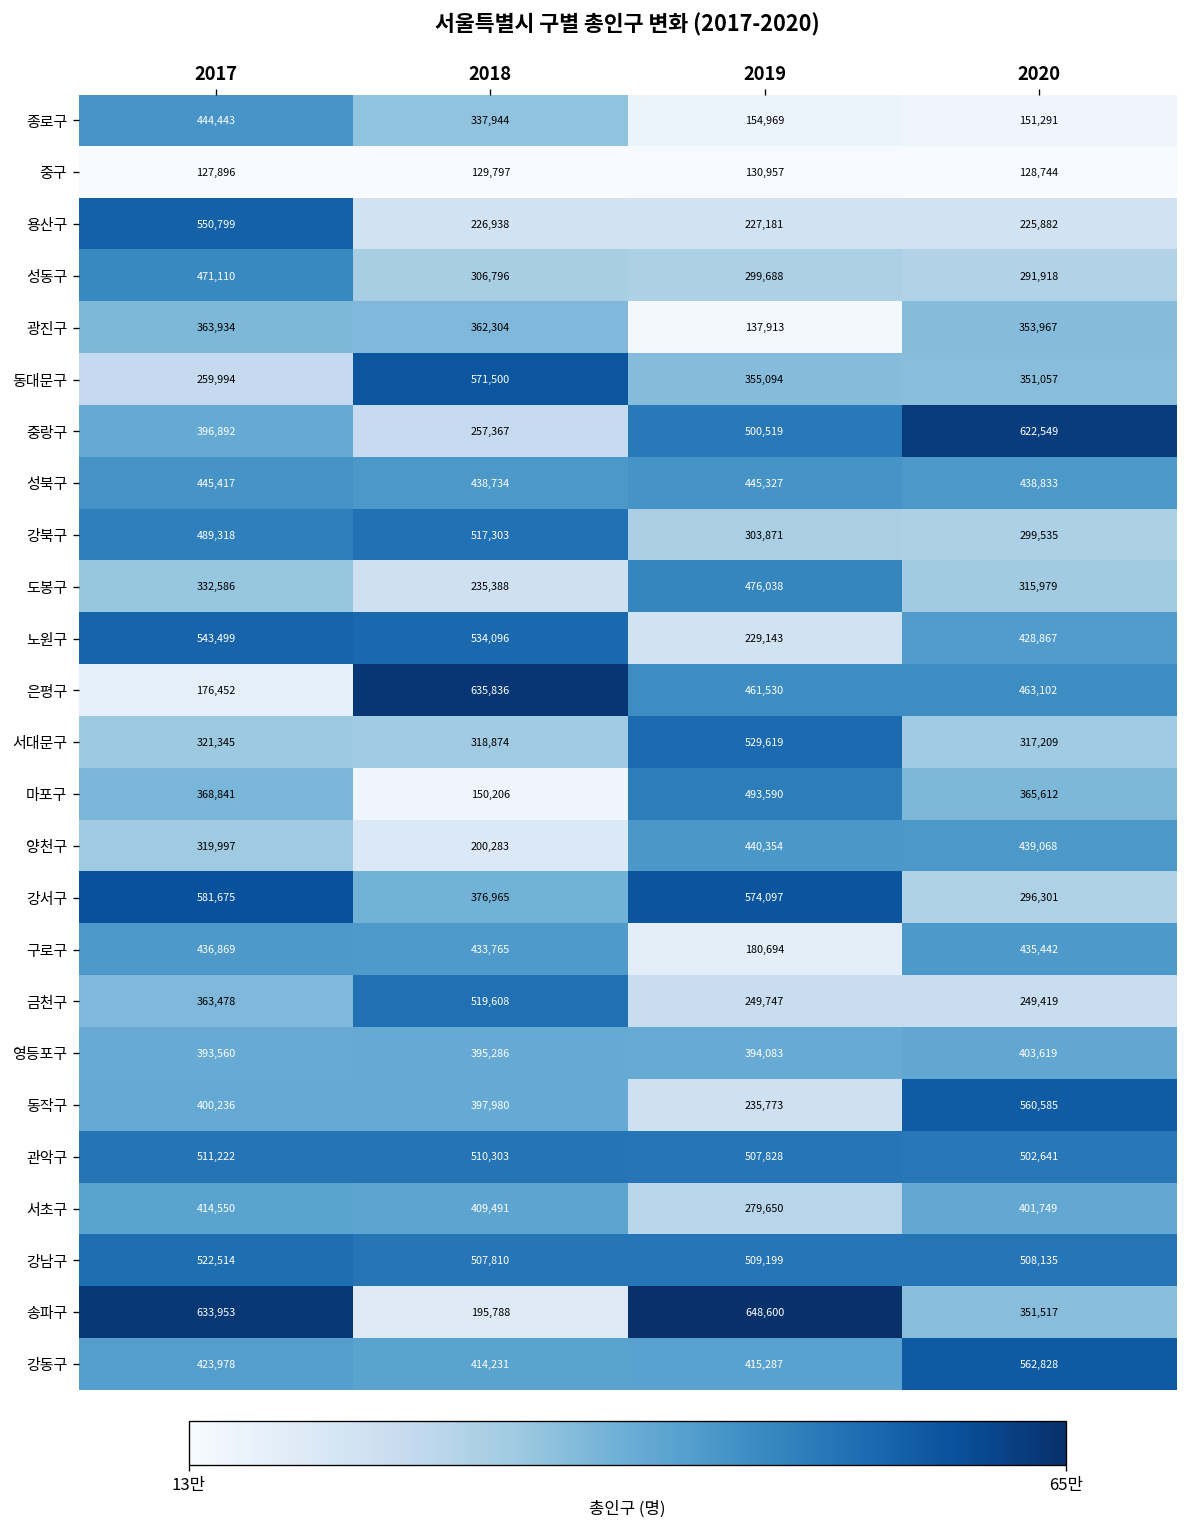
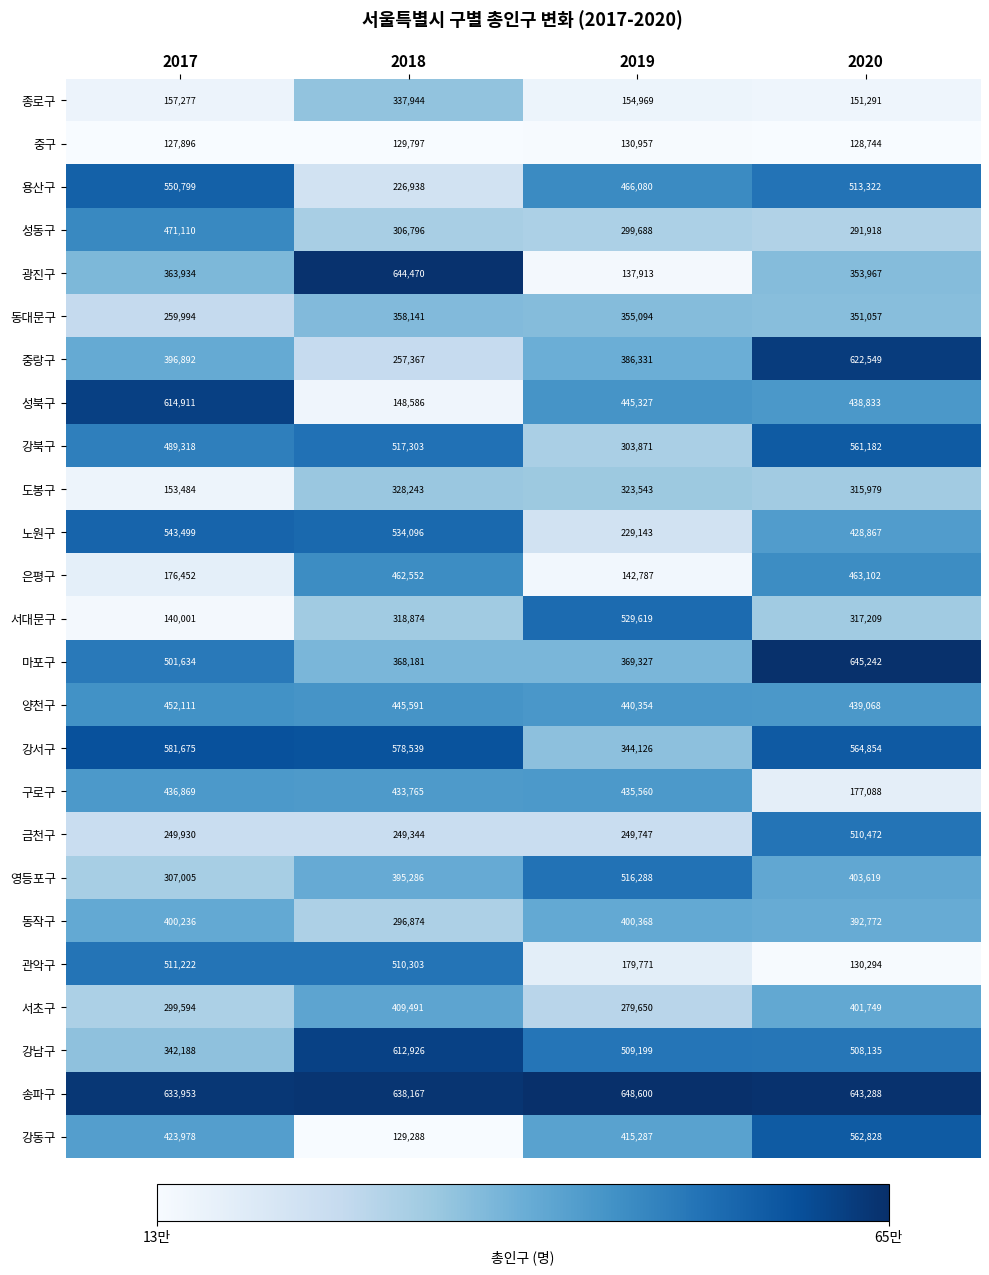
  {
    "종로구": {
-     "2017": "444,443",
+     "2017": "157,277",
      "2018": "337,944",
      "2019": "154,969",
      "2020": "151,291"
    },
    "중구": {
      "2017": "127,896",
      "2018": "129,797",
      "2019": "130,957",
      "2020": "128,744"
    },
    "용산구": {
      "2017": "550,799",
      "2018": "226,938",
-     "2019": "227,181",
-     "2020": "225,882"
+     "2019": "466,080",
+     "2020": "513,322"
    },
    "성동구": {
      "2017": "471,110",
      "2018": "306,796",
      "2019": "299,688",
      "2020": "291,918"
    },
    "광진구": {
      "2017": "363,934",
-     "2018": "362,304",
+     "2018": "644,470",
      "2019": "137,913",
      "2020": "353,967"
    },
    "동대문구": {
      "2017": "259,994",
-     "2018": "571,500",
+     "2018": "358,141",
      "2019": "355,094",
      "2020": "351,057"
    },
    "중랑구": {
      "2017": "396,892",
      "2018": "257,367",
-     "2019": "500,519",
+     "2019": "386,331",
      "2020": "622,549"
    },
    "성북구": {
-     "2017": "445,417",
-     "2018": "438,734",
+     "2017": "614,911",
+     "2018": "148,586",
      "2019": "445,327",
      "2020": "438,833"
    },
    "강북구": {
      "2017": "489,318",
      "2018": "517,303",
      "2019": "303,871",
-     "2020": "299,535"
+     "2020": "561,182"
    },
    "도봉구": {
-     "2017": "332,586",
-     "2018": "235,388",
-     "2019": "476,038",
+     "2017": "153,484",
+     "2018": "328,243",
+     "2019": "323,543",
      "2020": "315,979"
    },
    "노원구": {
      "2017": "543,499",
      "2018": "534,096",
      "2019": "229,143",
      "2020": "428,867"
    },
    "은평구": {
      "2017": "176,452",
-     "2018": "635,836",
-     "2019": "461,530",
+     "2018": "462,552",
+     "2019": "142,787",
      "2020": "463,102"
    },
    "서대문구": {
-     "2017": "321,345",
+     "2017": "140,001",
      "2018": "318,874",
      "2019": "529,619",
      "2020": "317,209"
    },
    "마포구": {
-     "2017": "368,841",
-     "2018": "150,206",
-     "2019": "493,590",
-     "2020": "365,612"
+     "2017": "501,634",
+     "2018": "368,181",
+     "2019": "369,327",
+     "2020": "645,242"
    },
    "양천구": {
-     "2017": "319,997",
-     "2018": "200,283",
+     "2017": "452,111",
+     "2018": "445,591",
      "2019": "440,354",
      "2020": "439,068"
    },
    "강서구": {
      "2017": "581,675",
-     "2018": "376,965",
-     "2019": "574,097",
-     "2020": "296,301"
+     "2018": "578,539",
+     "2019": "344,126",
+     "2020": "564,854"
    },
    "구로구": {
      "2017": "436,869",
      "2018": "433,765",
-     "2019": "180,694",
-     "2020": "435,442"
+     "2019": "435,560",
+     "2020": "177,088"
    },
    "금천구": {
-     "2017": "363,478",
-     "2018": "519,608",
+     "2017": "249,930",
+     "2018": "249,344",
      "2019": "249,747",
-     "2020": "249,419"
+     "2020": "510,472"
    },
    "영등포구": {
-     "2017": "393,560",
+     "2017": "307,005",
      "2018": "395,286",
-     "2019": "394,083",
+     "2019": "516,288",
      "2020": "403,619"
    },
    "동작구": {
      "2017": "400,236",
-     "2018": "397,980",
-     "2019": "235,773",
-     "2020": "560,585"
+     "2018": "296,874",
+     "2019": "400,368",
+     "2020": "392,772"
    },
    "관악구": {
      "2017": "511,222",
      "2018": "510,303",
-     "2019": "507,828",
-     "2020": "502,641"
+     "2019": "179,771",
+     "2020": "130,294"
    },
    "서초구": {
-     "2017": "414,550",
+     "2017": "299,594",
      "2018": "409,491",
      "2019": "279,650",
      "2020": "401,749"
    },
    "강남구": {
-     "2017": "522,514",
-     "2018": "507,810",
+     "2017": "342,188",
+     "2018": "612,926",
      "2019": "509,199",
      "2020": "508,135"
    },
    "송파구": {
      "2017": "633,953",
-     "2018": "195,788",
+     "2018": "638,167",
      "2019": "648,600",
-     "2020": "351,517"
+     "2020": "643,288"
    },
    "강동구": {
      "2017": "423,978",
-     "2018": "414,231",
+     "2018": "129,288",
      "2019": "415,287",
      "2020": "562,828"
    }
  }
